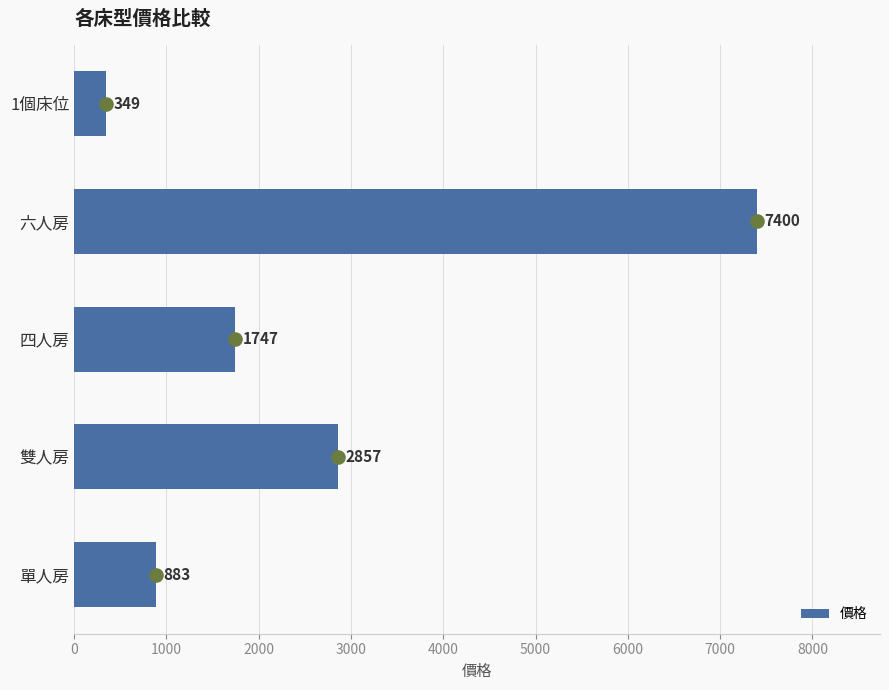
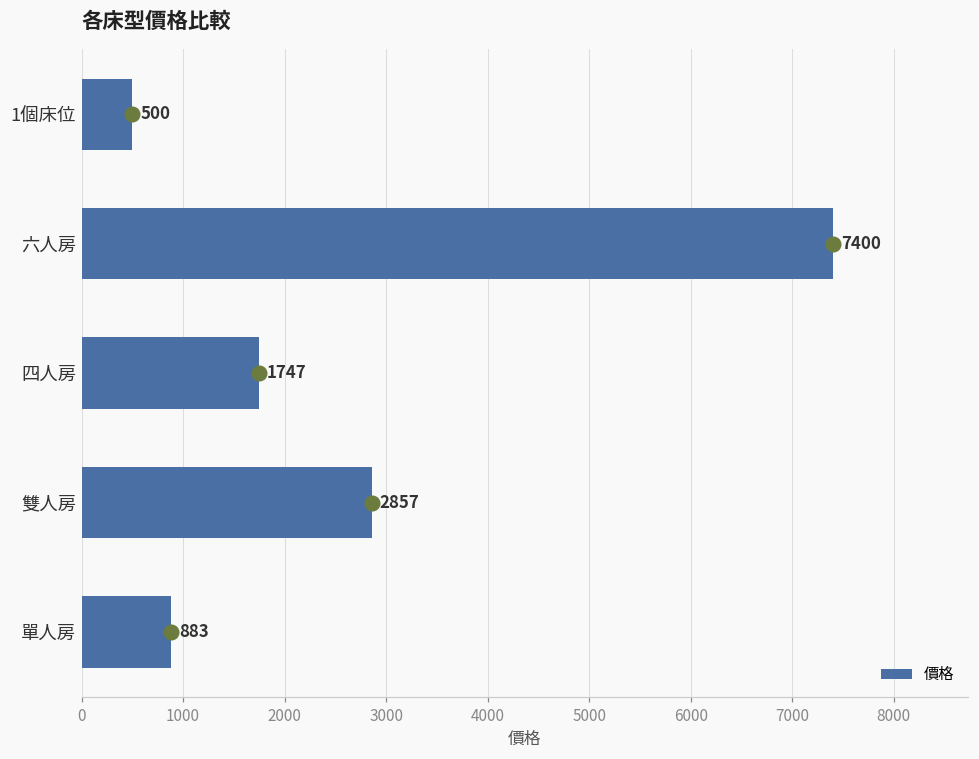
  {
    "價格": {
-     "1個床位": 349,
+     "1個床位": 500,
      "六人房": 7400,
      "四人房": 1747,
      "雙人房": 2857,
      "單人房": 883
    }
  }
